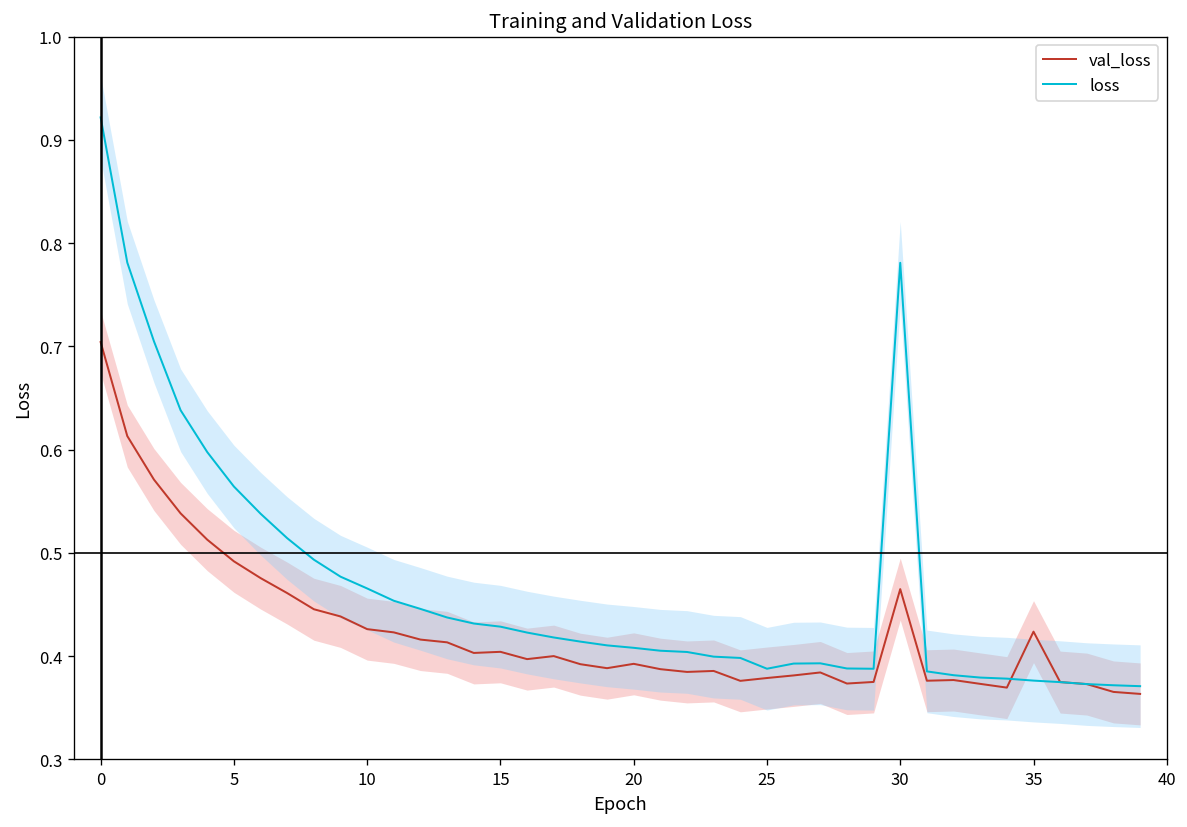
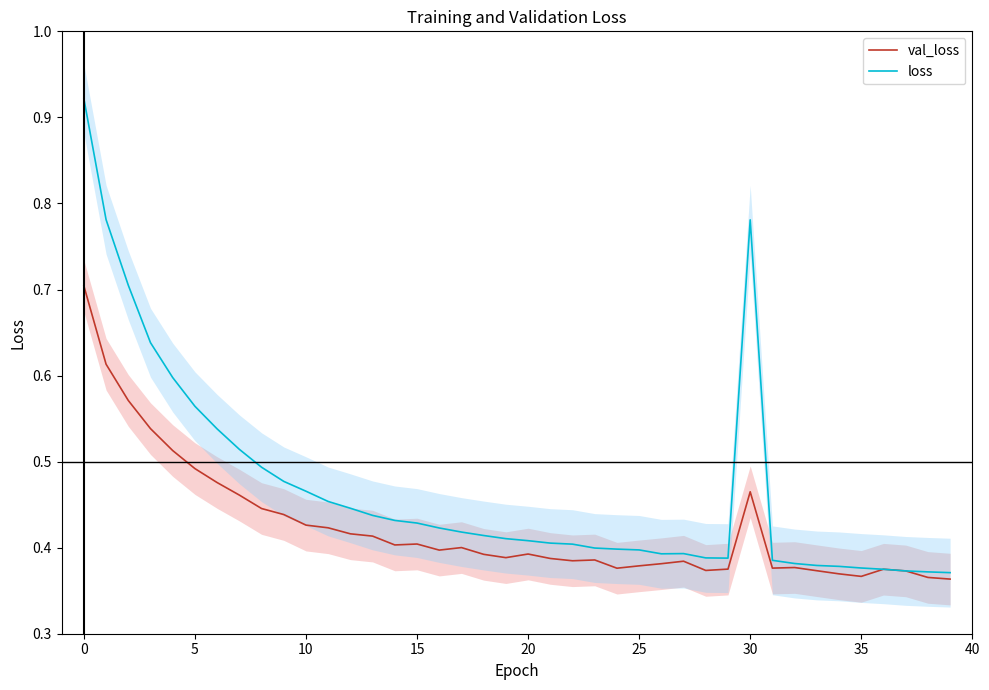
  {
    "val_loss": {
      "0": 0.70,
      "5": 0.49,
      "10": 0.43,
      "15": 0.40,
      "20": 0.39,
      "25": 0.38,
      "30": 0.46,
-     "35": 0.42
+     "35": 0.37
    },
    "loss": {
      "0": 0.92,
      "5": 0.56,
      "10": 0.47,
      "15": 0.43,
      "20": 0.41,
-     "25": 0.39,
+     "25": 0.40,
      "30": 0.78,
      "35": 0.38
    }
  }
